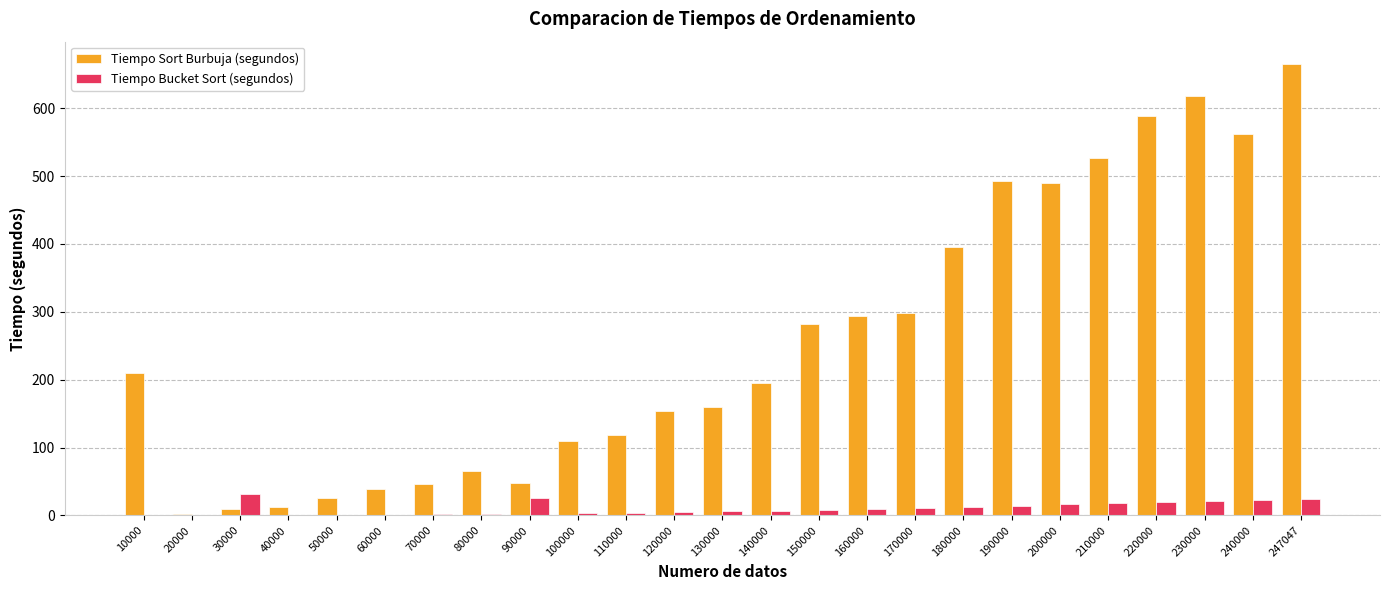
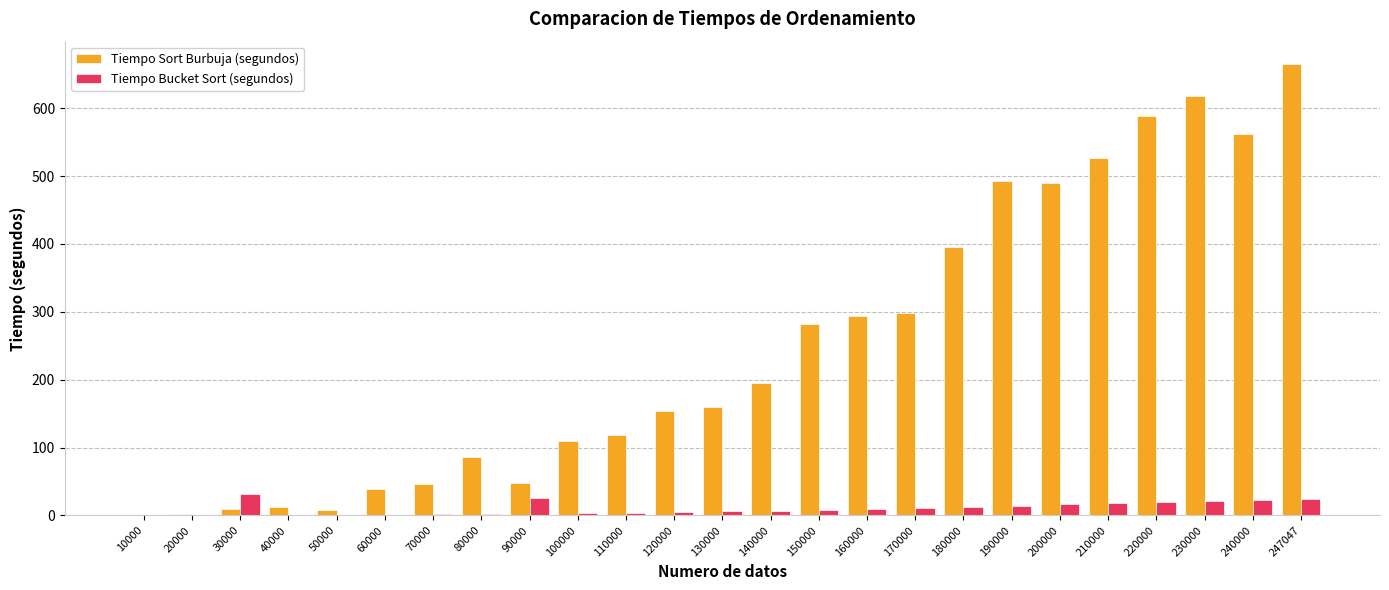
  {
    "Tiempo Sort Burbuja (segundos)": {
-     "10000": 210,
+     "10000": 0,
      "30000": 10,
      "40000": 10,
-     "50000": 30,
+     "50000": 10,
      "60000": 40,
      "70000": 50,
-     "80000": 60,
+     "80000": 90,
      "90000": 50,
      "100000": 110,
      "110000": 120,
      "120000": 150,
      "130000": 160,
      "140000": 190,
      "150000": 280,
      "160000": 290,
      "170000": 300,
      "180000": 400,
      "190000": 490,
      "200000": 490,
      "210000": 530,
      "220000": 590,
      "230000": 620,
      "240000": 560,
      "247047": 660
    },
    "Tiempo Bucket Sort (segundos)": {
      "30000": 30,
      "90000": 30,
      "110000": 0,
      "120000": 10,
      "130000": 10,
      "140000": 10,
      "150000": 10,
      "160000": 10,
      "170000": 10,
      "180000": 10,
      "190000": 10,
      "200000": 20,
      "210000": 20,
      "220000": 20,
      "230000": 20,
      "240000": 20,
      "247047": 20
    }
  }
